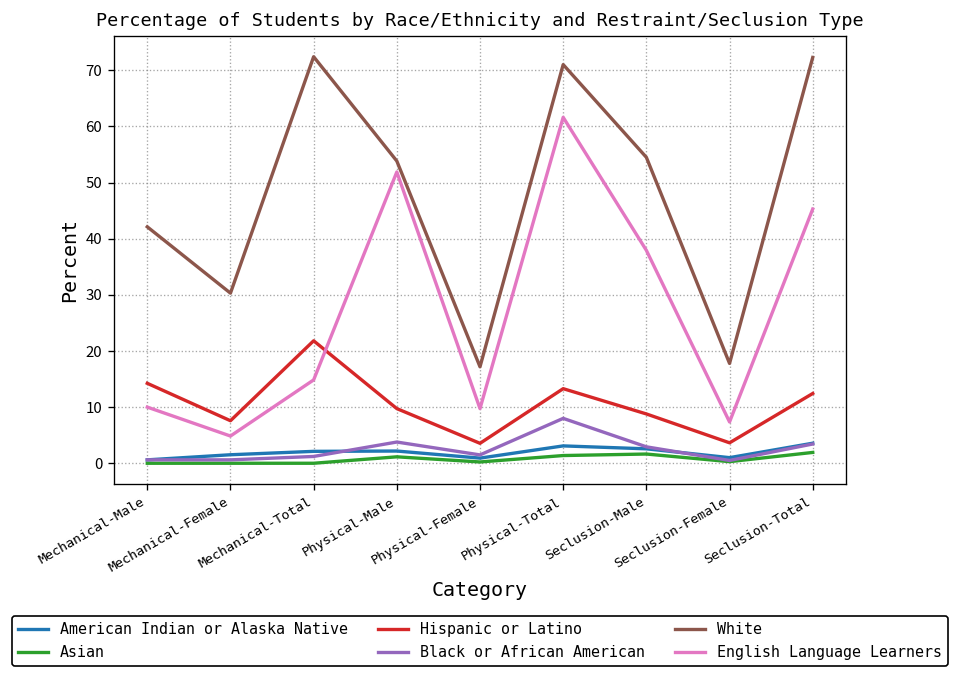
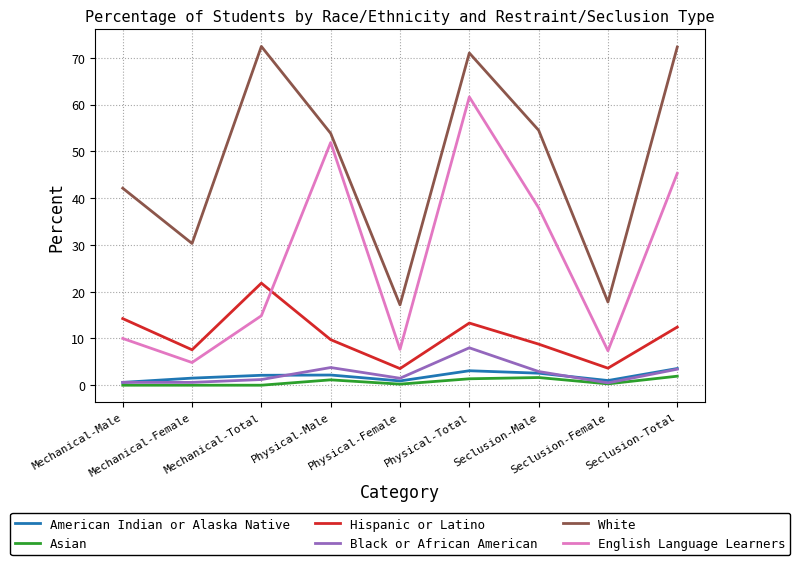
  {
    "American Indian or Alaska Native": {
      "Mechanical-Female": 2,
      "Mechanical-Total": 2,
      "Physical-Male": 2,
      "Physical-Female": 1,
      "Physical-Total": 3
    },
    "Asian": {
      "Mechanical-Male": 0,
      "Mechanical-Female": 0,
      "Mechanical-Total": 0,
      "Physical-Male": 1,
      "Physical-Female": 0,
      "Physical-Total": 1,
      "Seclusion-Male": 2,
      "Seclusion-Total": 2
    },
    "Hispanic or Latino": {
      "Mechanical-Male": 14,
      "Mechanical-Female": 8,
      "Mechanical-Total": 22,
      "Physical-Male": 10,
      "Physical-Female": 4,
      "Physical-Total": 13,
      "Seclusion-Male": 9,
      "Seclusion-Female": 4,
      "Seclusion-Total": 12
    },
    "Black or African American": {
      "Mechanical-Female": 1,
      "Mechanical-Total": 1,
      "Physical-Male": 4,
      "Physical-Female": 1,
      "Physical-Total": 8
    },
    "White": {
      "Mechanical-Male": 42,
      "Mechanical-Female": 30,
      "Mechanical-Total": 72,
      "Physical-Male": 54,
      "Physical-Female": 17,
      "Physical-Total": 71,
      "Seclusion-Male": 55,
      "Seclusion-Female": 18,
      "Seclusion-Total": 72
    },
    "English Language Learners": {
      "Mechanical-Male": 10,
      "Mechanical-Female": 5,
      "Mechanical-Total": 15,
      "Physical-Male": 52,
-     "Physical-Female": 10,
+     "Physical-Female": 8,
      "Physical-Total": 62,
      "Seclusion-Male": 38,
      "Seclusion-Female": 7,
      "Seclusion-Total": 45
    }
  }
